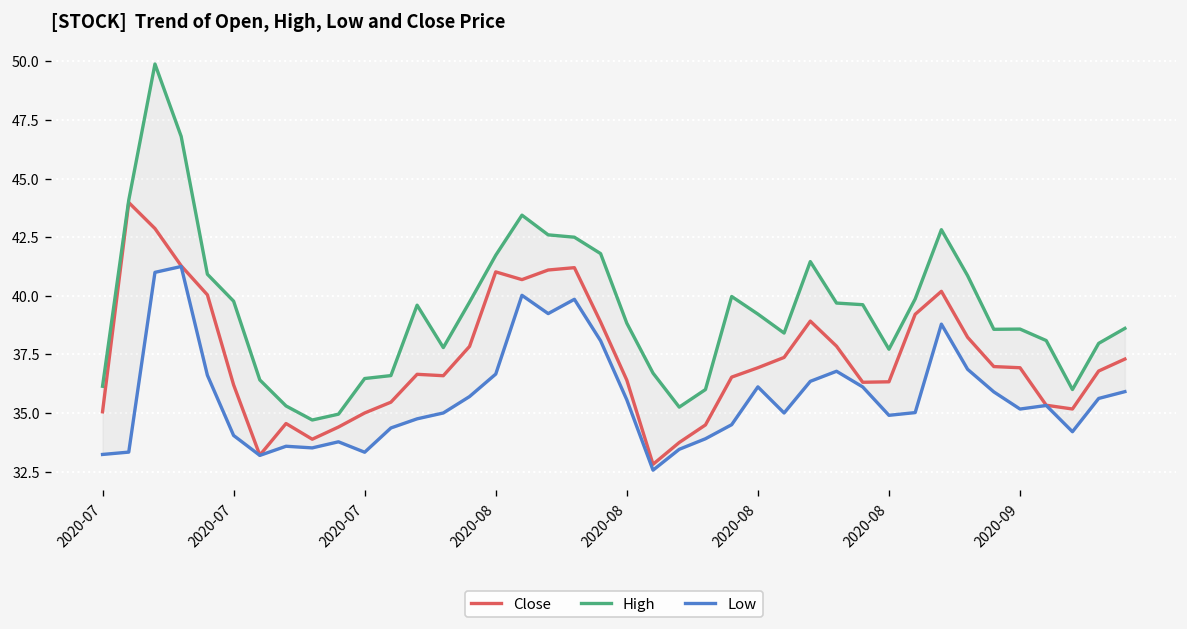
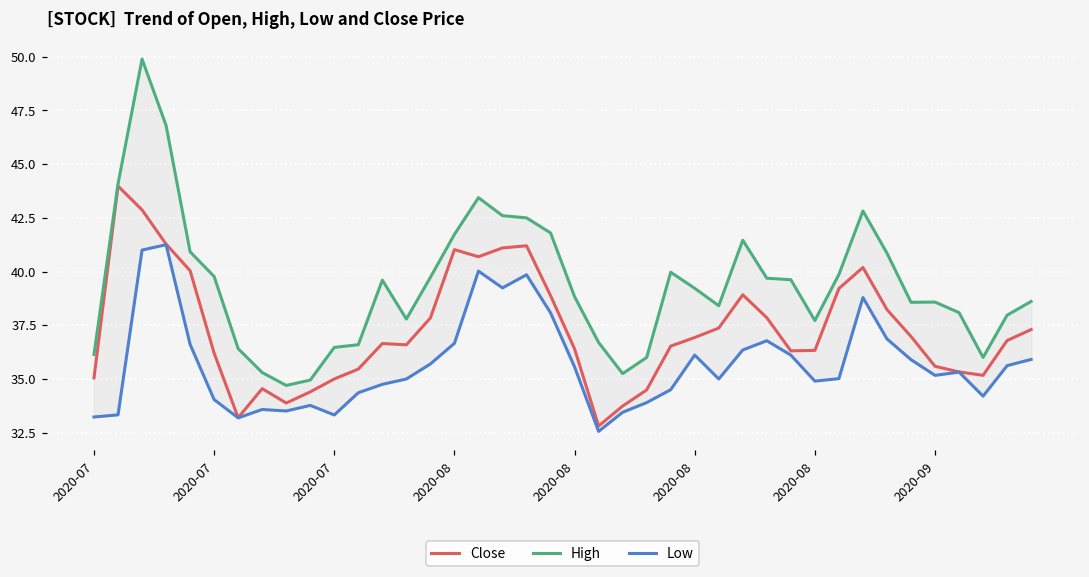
  {
    "Close": {
-     "2020-09": 36.9
+     "2020-09": 35.6
    },
    "High": {
      "2020-09": 38.6
    },
    "Low": {
      "2020-09": 35.2
    }
  }
